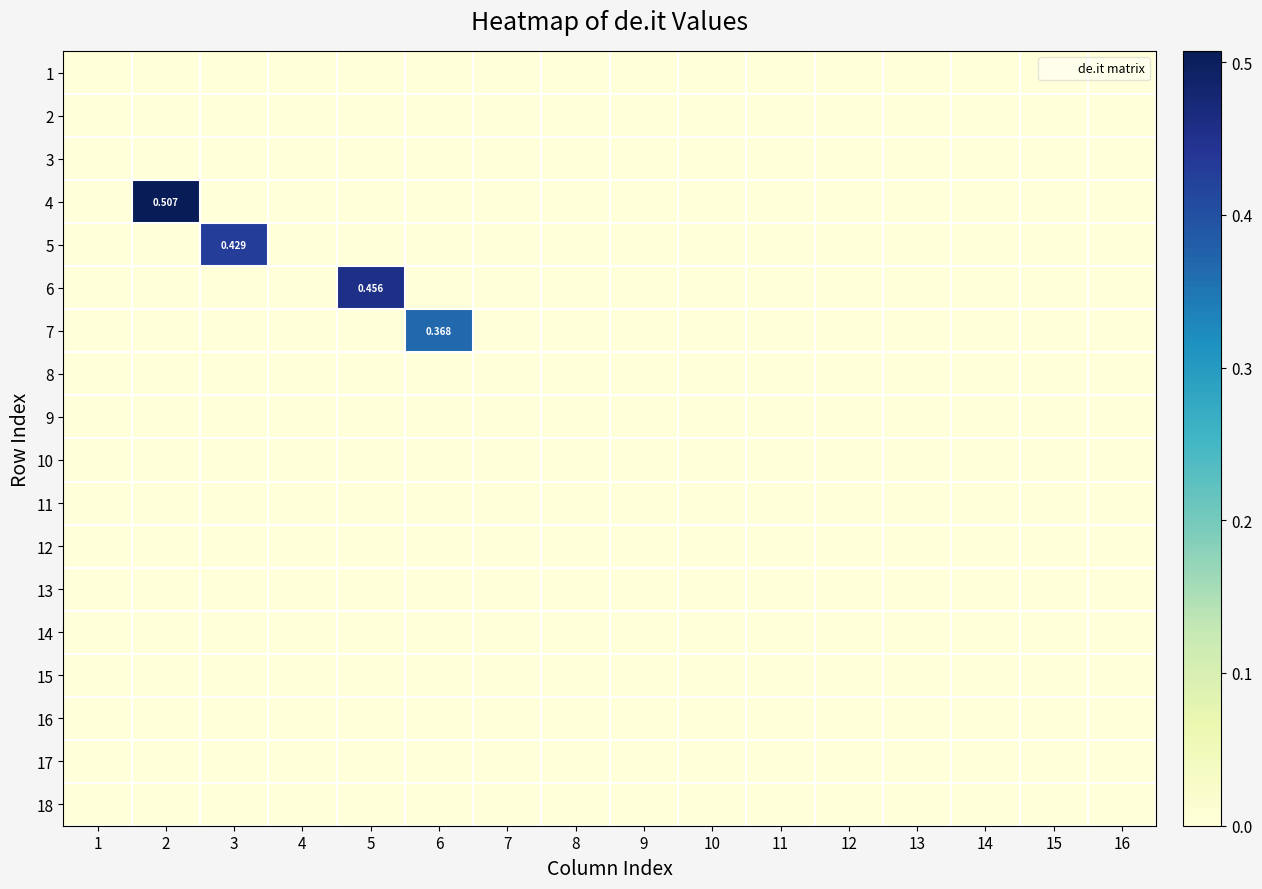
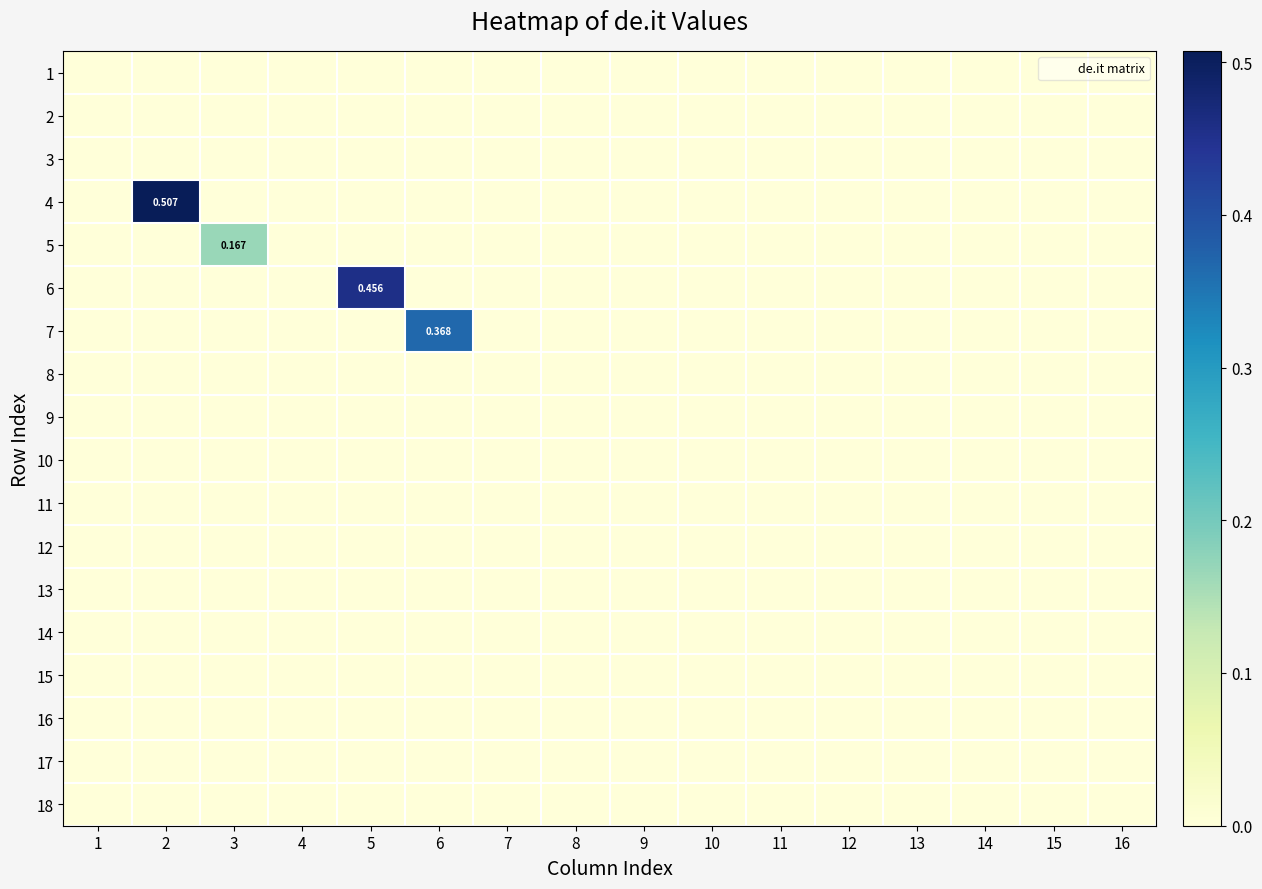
  {
    "4": {
      "2": 0.507
    },
    "5": {
-     "3": 0.429
+     "3": 0.167
    },
    "6": {
      "5": 0.456
    },
    "7": {
      "6": 0.368
    }
  }
